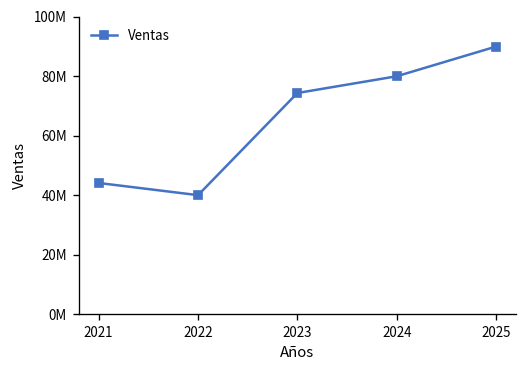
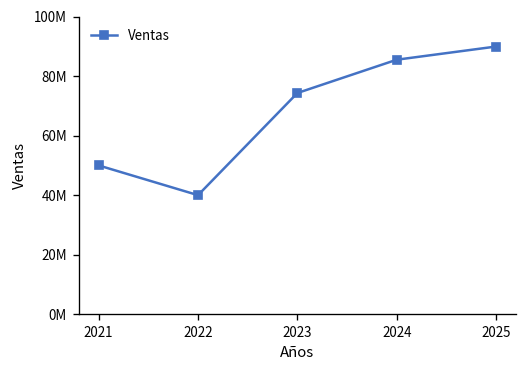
  {
-   "2021": 44000000,
+   "2021": 50000000,
    "2022": 40000000,
    "2023": 74000000,
-   "2024": 80000000,
+   "2024": 86000000,
    "2025": 90000000
  }
